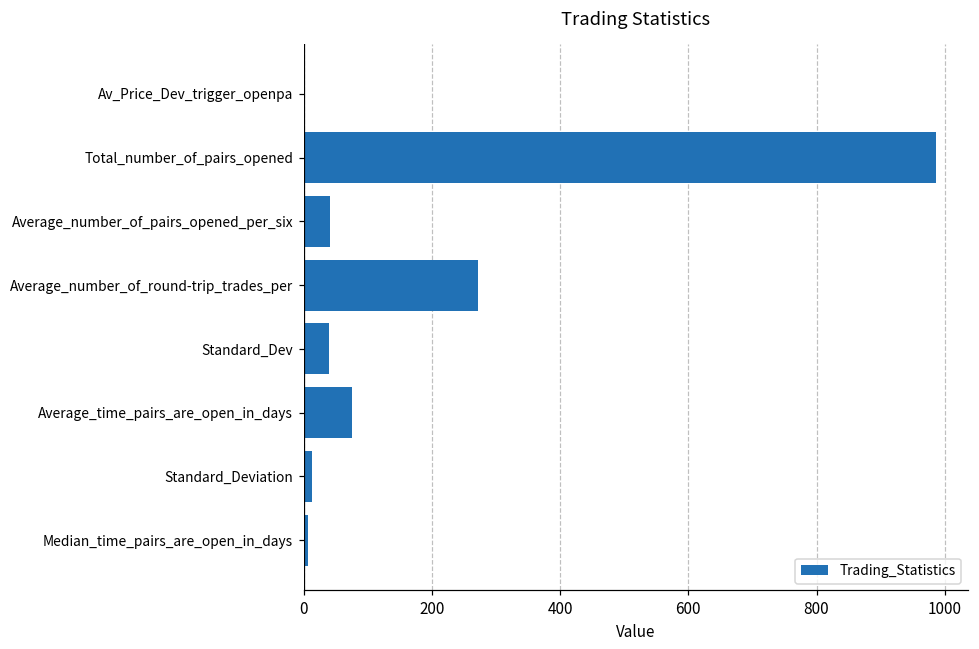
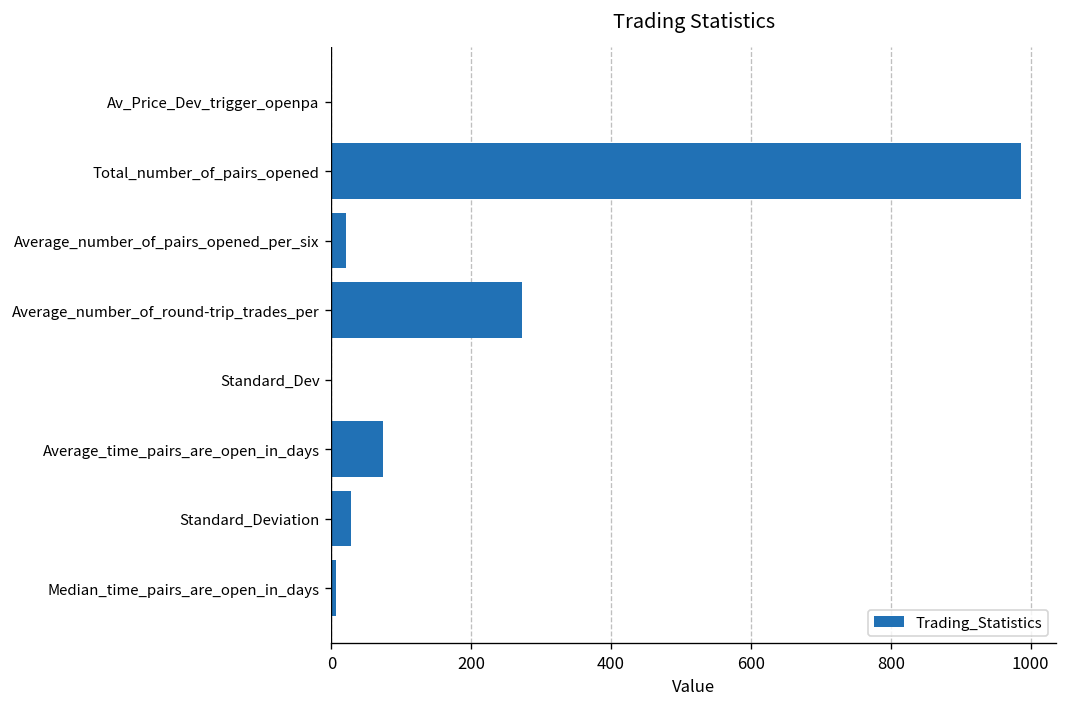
  {
    "Total_number_of_pairs_opened": 990,
-   "Average_number_of_pairs_opened_per_six": 40,
+   "Average_number_of_pairs_opened_per_six": 20,
    "Average_number_of_round-trip_trades_per": 270,
-   "Standard_Dev": 40,
+   "Standard_Dev": 0,
    "Average_time_pairs_are_open_in_days": 70,
-   "Standard_Deviation": 10,
+   "Standard_Deviation": 30,
    "Median_time_pairs_are_open_in_days": 10
  }
